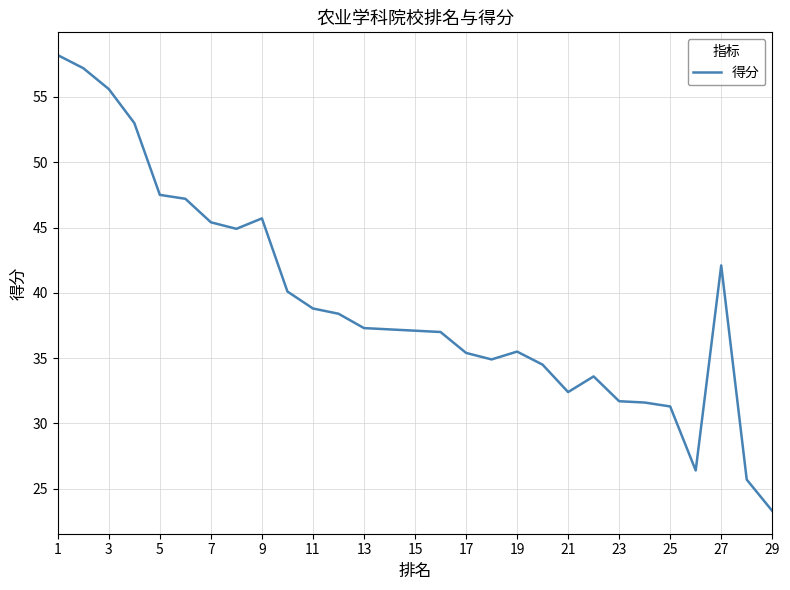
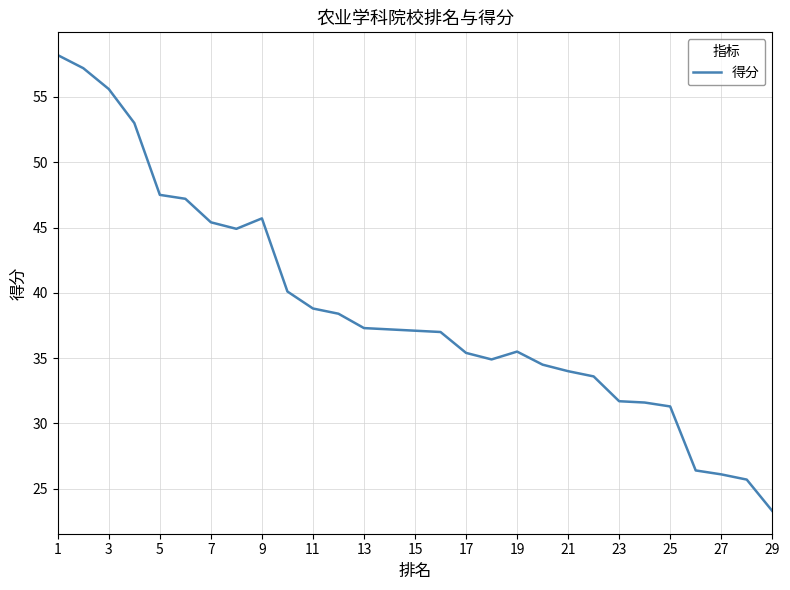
  {
    "1": 58.2,
    "3": 55.6,
    "5": 47.5,
    "7": 45.4,
    "9": 45.7,
    "11": 38.8,
    "13": 37.3,
    "15": 37.1,
    "17": 35.4,
    "19": 35.5,
-   "21": 32.4,
+   "21": 34.0,
    "23": 31.7,
    "25": 31.3,
-   "27": 42.1,
+   "27": 26.1,
    "29": 23.3
  }
